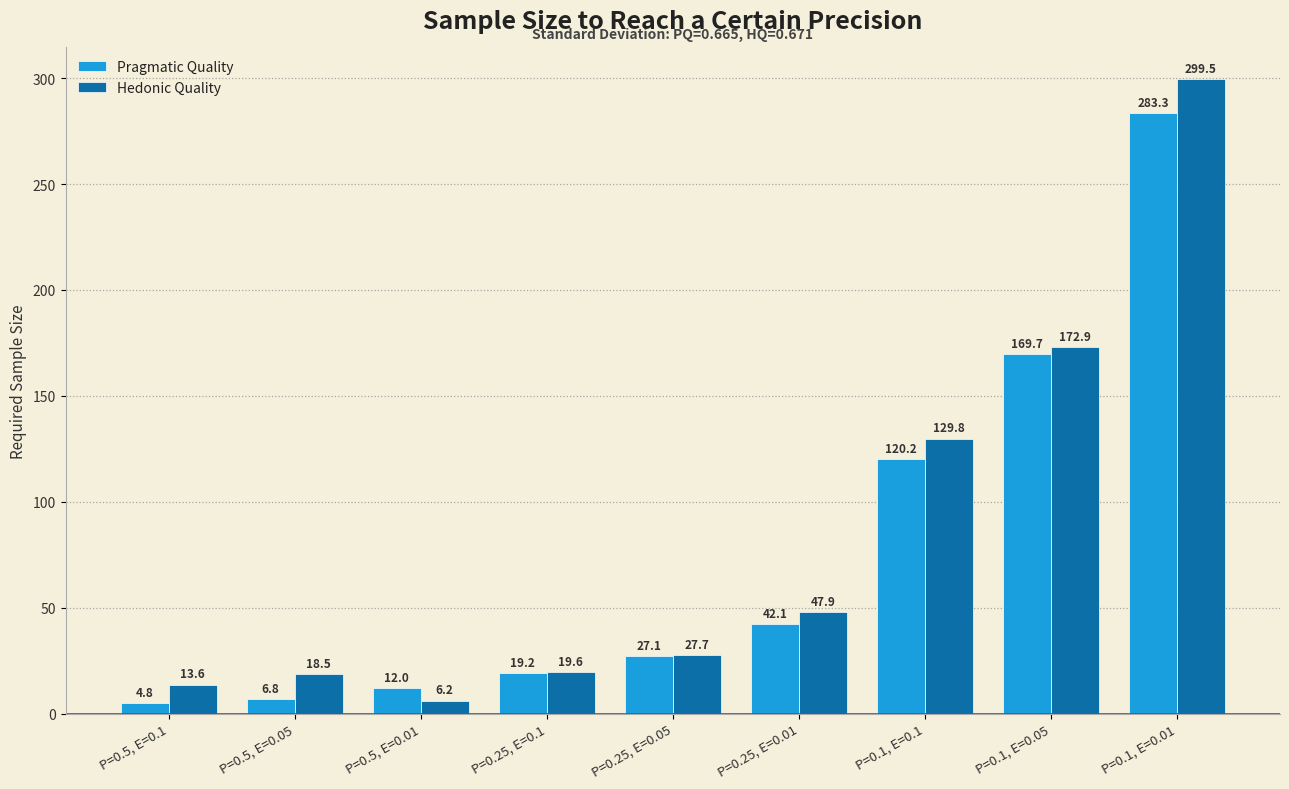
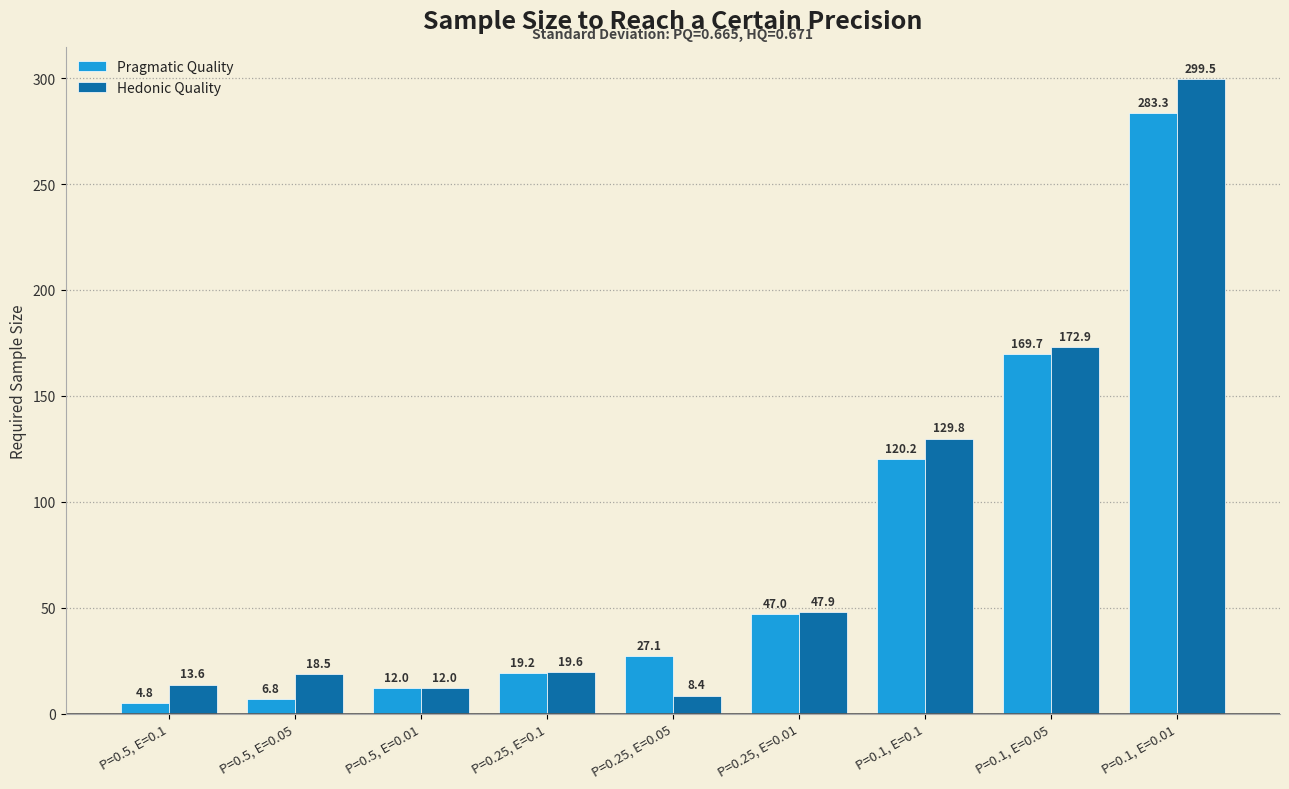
  {
    "Pragmatic Quality": {
      "P=0.5, E=0.1": 4.8,
      "P=0.5, E=0.05": 6.8,
      "P=0.5, E=0.01": 12.0,
      "P=0.25, E=0.1": 19.2,
      "P=0.25, E=0.05": 27.1,
-     "P=0.25, E=0.01": 42.1,
+     "P=0.25, E=0.01": 47.0,
      "P=0.1, E=0.1": 120.2,
      "P=0.1, E=0.05": 169.7,
      "P=0.1, E=0.01": 283.3
    },
    "Hedonic Quality": {
      "P=0.5, E=0.1": 13.6,
      "P=0.5, E=0.05": 18.5,
-     "P=0.5, E=0.01": 6.2,
+     "P=0.5, E=0.01": 12.0,
      "P=0.25, E=0.1": 19.6,
-     "P=0.25, E=0.05": 27.7,
+     "P=0.25, E=0.05": 8.4,
      "P=0.25, E=0.01": 47.9,
      "P=0.1, E=0.1": 129.8,
      "P=0.1, E=0.05": 172.9,
      "P=0.1, E=0.01": 299.5
    }
  }
